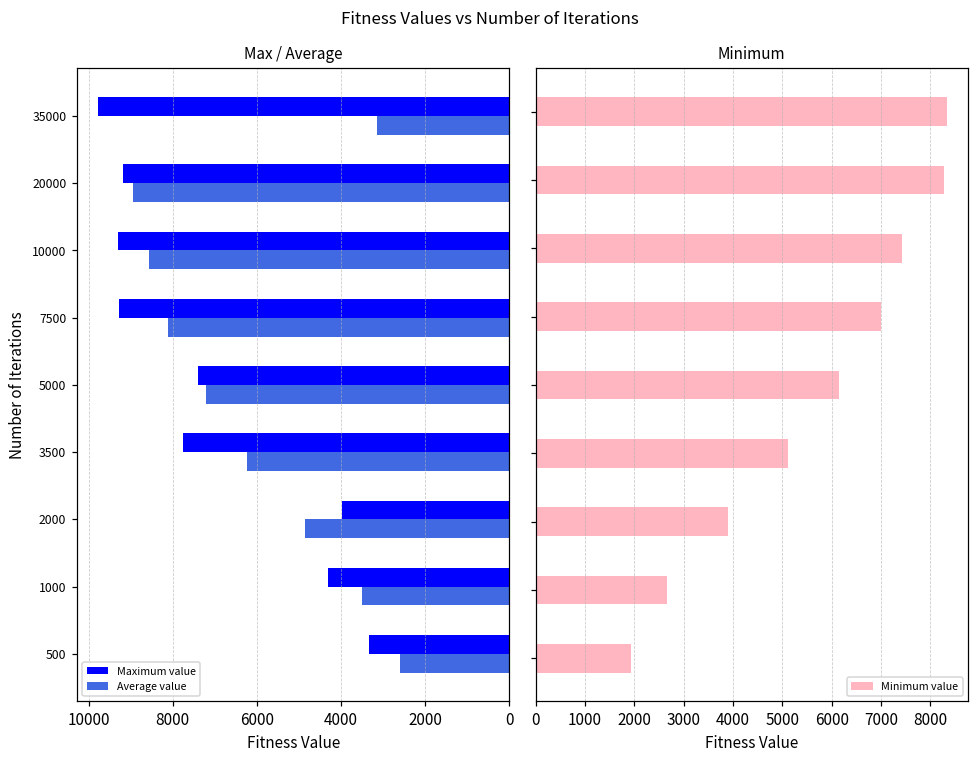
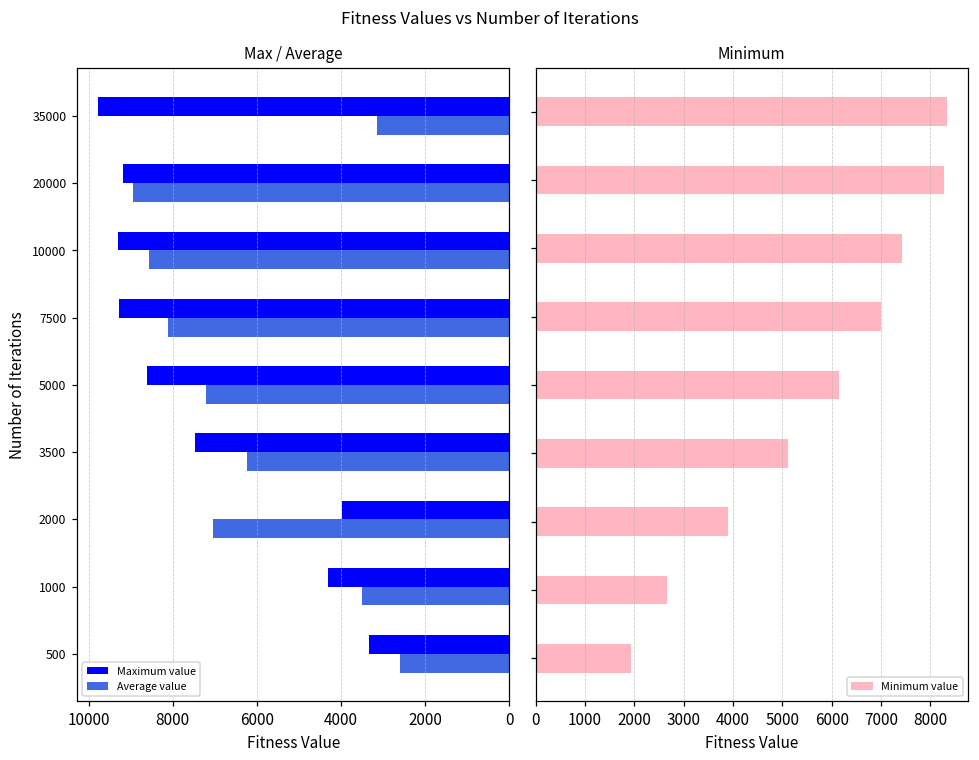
  {
    "Max / Average": {
      "Maximum value": {
        "35000": 9800,
        "20000": 9200,
        "10000": 9300,
        "7500": 9300,
-       "5000": 7400,
-       "3500": 7800,
+       "5000": 8600,
+       "3500": 7500,
        "2000": 4000,
        "1000": 4300,
        "500": 3300
      },
      "Average value": {
        "35000": 3100,
        "20000": 9000,
        "10000": 8600,
        "7500": 8100,
        "5000": 7200,
        "3500": 6200,
-       "2000": 4800,
+       "2000": 7000,
        "1000": 3500,
        "500": 2600
      }
    }
  }
